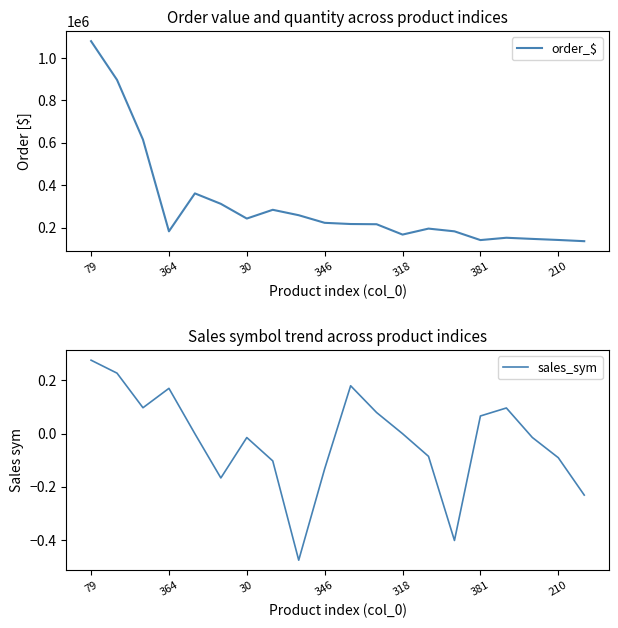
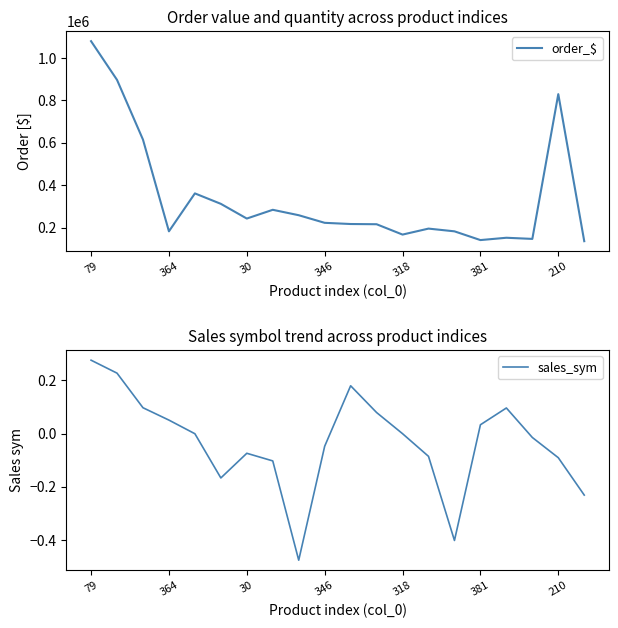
  {
    "Order value and quantity across product indices": {
      "79": 1080000,
      "364": 180000,
      "30": 240000,
      "346": 220000,
      "318": 170000,
      "381": 140000,
-     "210": 140000
+     "210": 830000
    },
    "Sales symbol trend across product indices": {
      "79": 0.28,
-     "364": 0.17,
-     "30": -0.02,
-     "346": -0.13,
+     "364": 0.05,
+     "30": -0.07,
+     "346": -0.05,
      "318": 0.00,
-     "381": 0.07,
+     "381": 0.03,
      "210": -0.09
    }
  }
